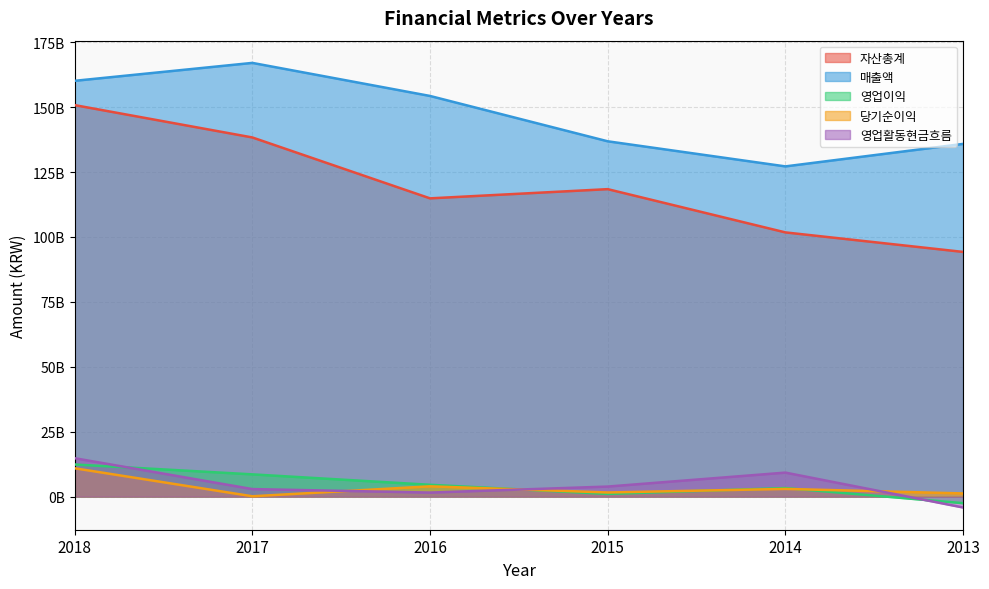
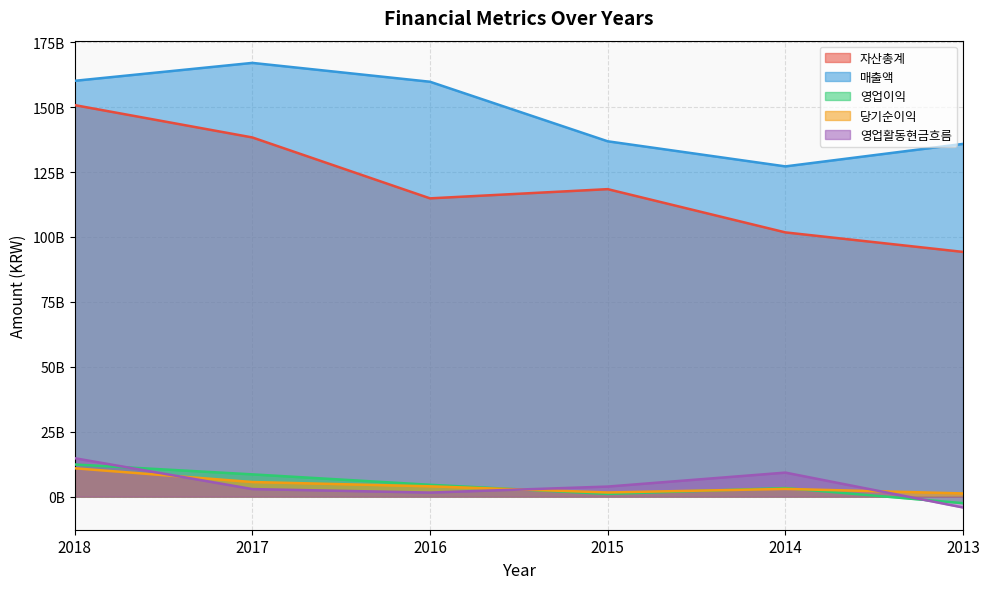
  {
    "자산총계": {
      "2018": 151000000000,
      "2017": 138000000000,
      "2016": 115000000000,
      "2015": 118000000000,
      "2014": 102000000000,
      "2013": 94000000000
    },
    "매출액": {
      "2018": 160000000000,
      "2017": 167000000000,
-     "2016": 154000000000,
+     "2016": 160000000000,
      "2015": 137000000000,
      "2014": 127000000000,
      "2013": 136000000000
    },
    "당기순이익": {
      "2018": 11000000000,
-     "2017": 0,
+     "2017": 6000000000,
      "2013": 1000000000
    }
  }
